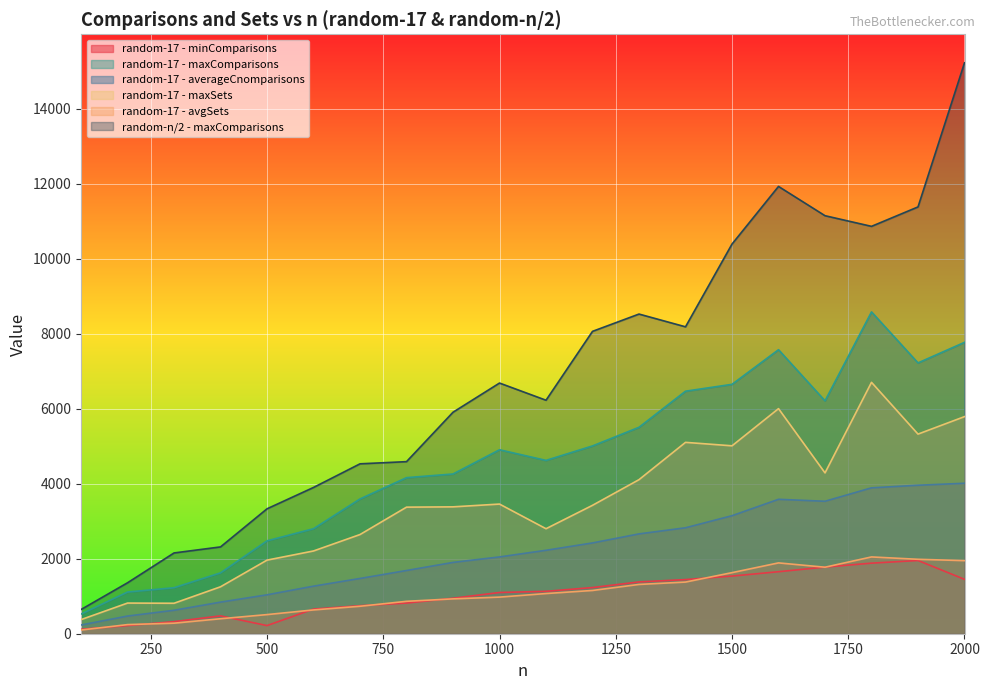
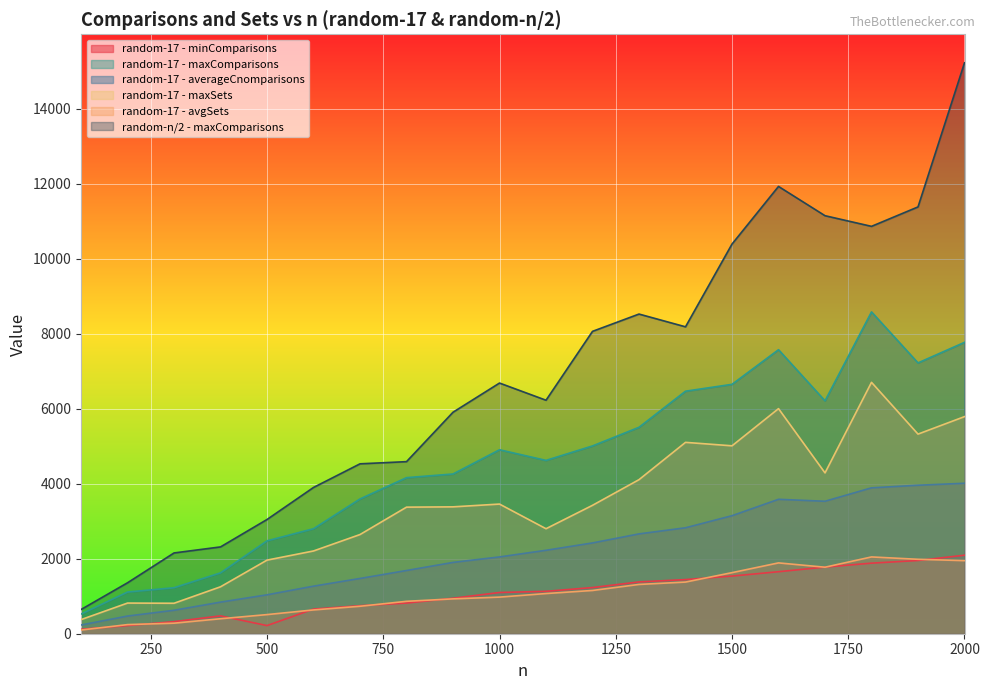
  {
    "random-17 - minComparisons": {
      "500": 200,
      "1000": 1100,
      "1500": 1500,
-     "2000": 1500
+     "2000": 2100
    },
    "random-n/2 - maxComparisons": {
-     "500": 3300,
+     "500": 3000,
      "1000": 6700,
      "1500": 10400,
      "2000": 15200
    }
  }
